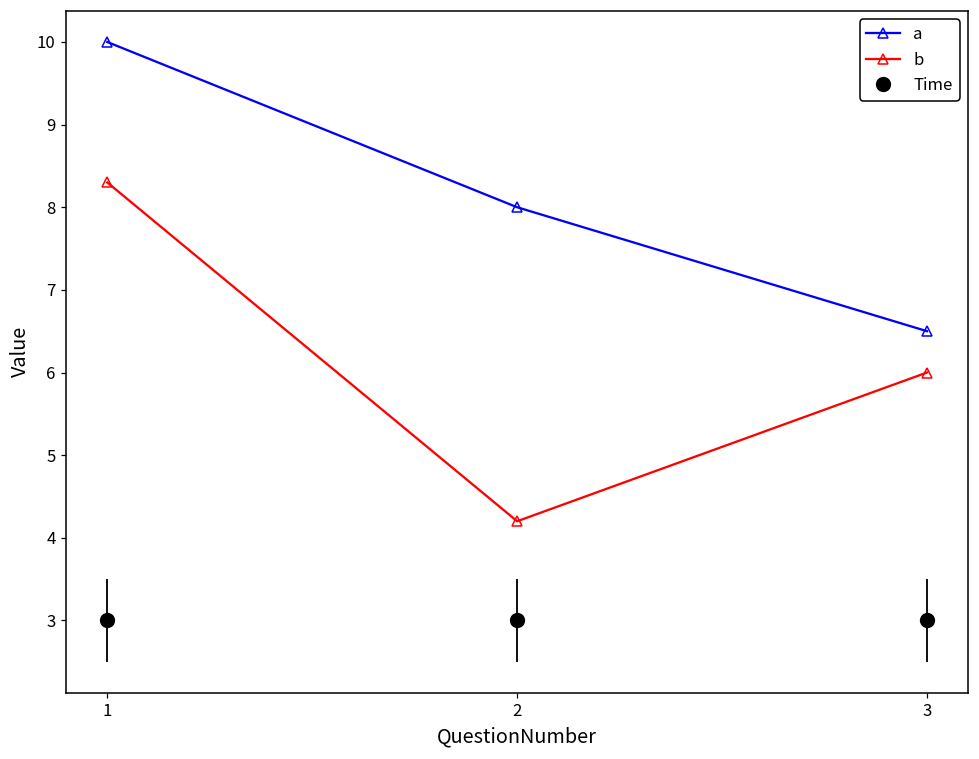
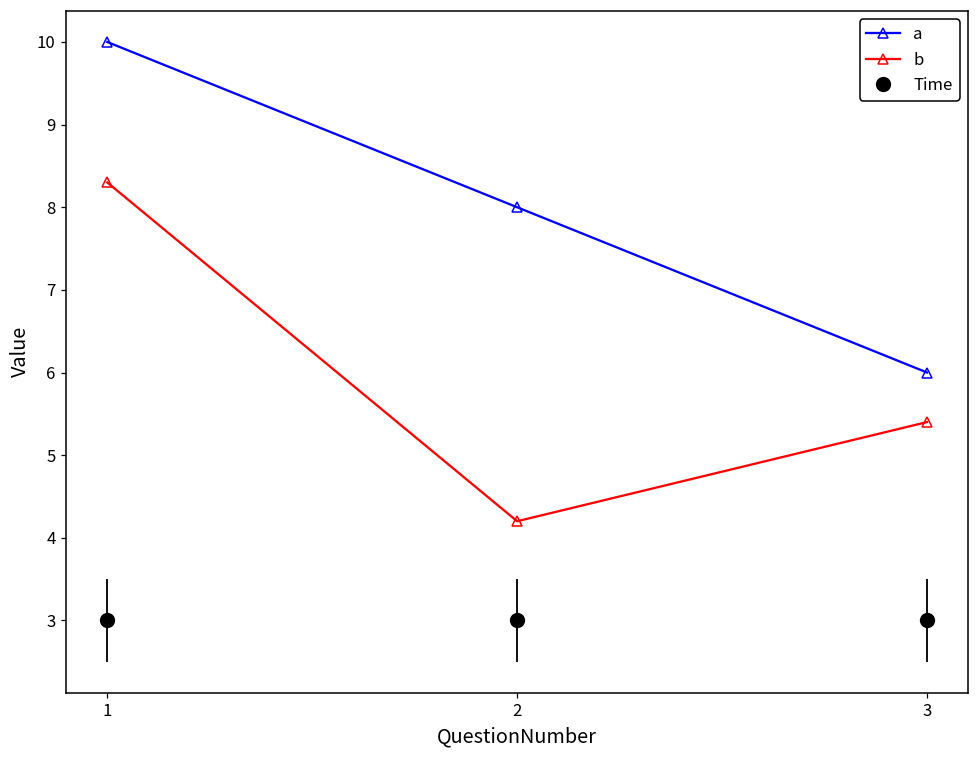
  {
    "a": {
      "1": 10.0,
      "2": 8.0,
-     "3": 6.5
+     "3": 6.0
    },
    "b": {
      "1": 8.3,
      "2": 4.2,
-     "3": 6.0
+     "3": 5.4
    },
    "Time": {
      "1": 3.0,
      "2": 3.0,
      "3": 3.0
    }
  }
